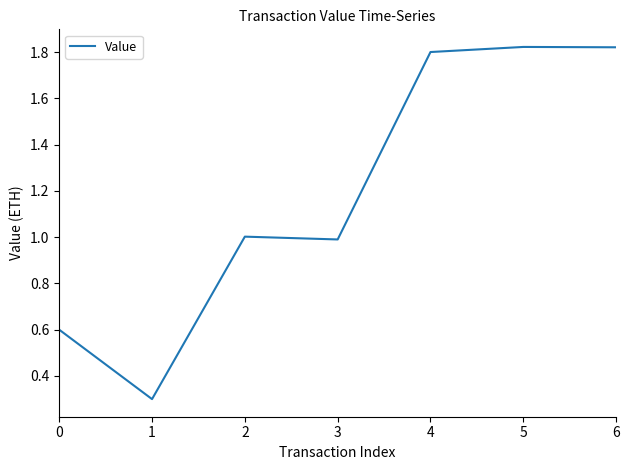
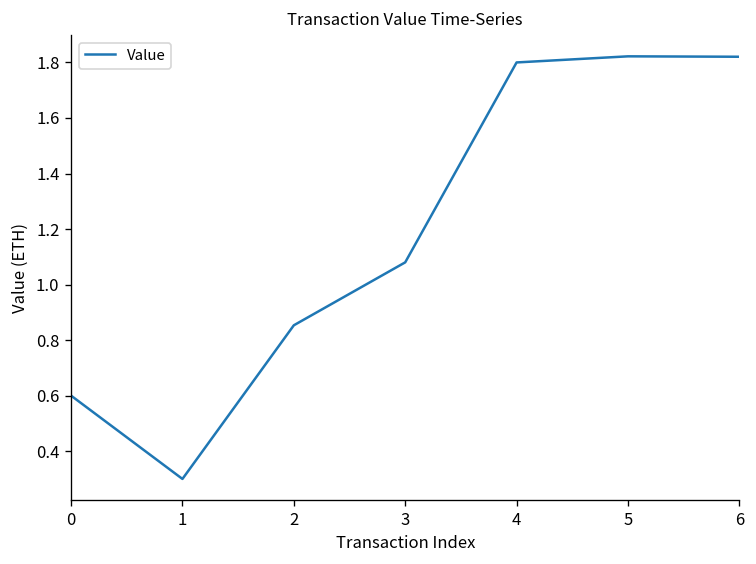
  {
    "0": 0.60,
    "1": 0.30,
-   "2": 1.00,
-   "3": 0.99,
+   "2": 0.85,
+   "3": 1.08,
    "4": 1.80,
    "5": 1.82,
    "6": 1.82
  }
